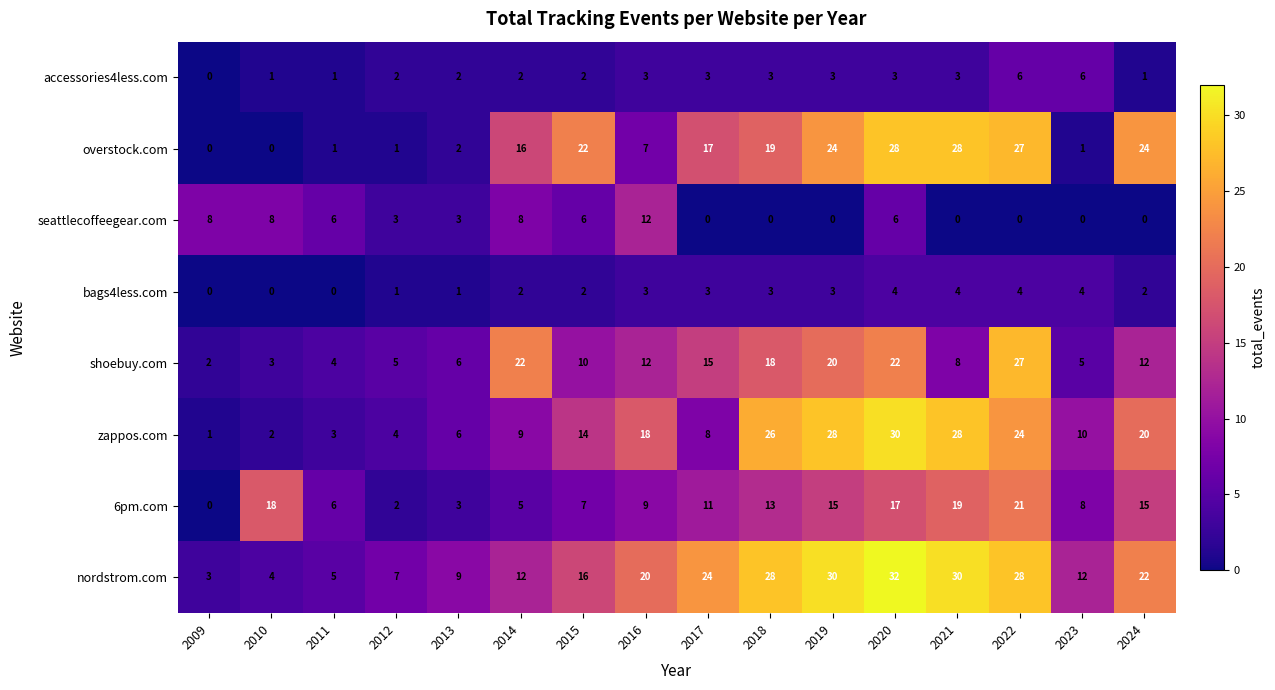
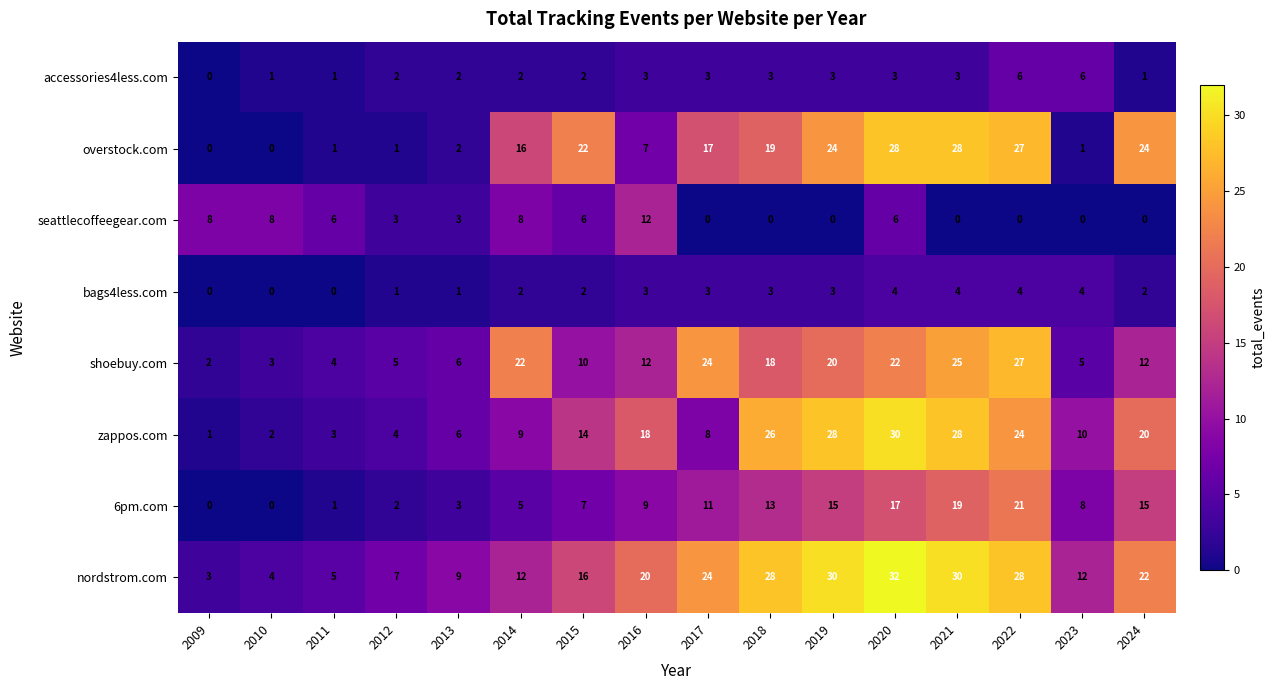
  {
    "accessories4less.com": {
      "2009": 0,
      "2010": 1,
      "2011": 1,
      "2012": 2,
      "2013": 2,
      "2014": 2,
      "2015": 2,
      "2016": 3,
      "2017": 3,
      "2018": 3,
      "2019": 3,
      "2020": 3,
      "2021": 3,
      "2022": 6,
      "2023": 6,
      "2024": 1
    },
    "overstock.com": {
      "2009": 0,
      "2010": 0,
      "2011": 1,
      "2012": 1,
      "2013": 2,
      "2014": 16,
      "2015": 22,
      "2016": 7,
      "2017": 17,
      "2018": 19,
      "2019": 24,
      "2020": 28,
      "2021": 28,
      "2022": 27,
      "2023": 1,
      "2024": 24
    },
    "seattlecoffeegear.com": {
      "2009": 8,
      "2010": 8,
      "2011": 6,
      "2012": 3,
      "2013": 3,
      "2014": 8,
      "2015": 6,
      "2016": 12,
      "2017": 0,
      "2018": 0,
      "2019": 0,
      "2020": 6,
      "2021": 0,
      "2022": 0,
      "2023": 0,
      "2024": 0
    },
    "bags4less.com": {
      "2009": 0,
      "2010": 0,
      "2011": 0,
      "2012": 1,
      "2013": 1,
      "2014": 2,
      "2015": 2,
      "2016": 3,
      "2017": 3,
      "2018": 3,
      "2019": 3,
      "2020": 4,
      "2021": 4,
      "2022": 4,
      "2023": 4,
      "2024": 2
    },
    "shoebuy.com": {
      "2009": 2,
      "2010": 3,
      "2011": 4,
      "2012": 5,
      "2013": 6,
      "2014": 22,
      "2015": 10,
      "2016": 12,
-     "2017": 15,
+     "2017": 24,
      "2018": 18,
      "2019": 20,
      "2020": 22,
-     "2021": 8,
+     "2021": 25,
      "2022": 27,
      "2023": 5,
      "2024": 12
    },
    "zappos.com": {
      "2009": 1,
      "2010": 2,
      "2011": 3,
      "2012": 4,
      "2013": 6,
      "2014": 9,
      "2015": 14,
      "2016": 18,
      "2017": 8,
      "2018": 26,
      "2019": 28,
      "2020": 30,
      "2021": 28,
      "2022": 24,
      "2023": 10,
      "2024": 20
    },
    "6pm.com": {
      "2009": 0,
-     "2010": 18,
-     "2011": 6,
+     "2010": 0,
+     "2011": 1,
      "2012": 2,
      "2013": 3,
      "2014": 5,
      "2015": 7,
      "2016": 9,
      "2017": 11,
      "2018": 13,
      "2019": 15,
      "2020": 17,
      "2021": 19,
      "2022": 21,
      "2023": 8,
      "2024": 15
    },
    "nordstrom.com": {
      "2009": 3,
      "2010": 4,
      "2011": 5,
      "2012": 7,
      "2013": 9,
      "2014": 12,
      "2015": 16,
      "2016": 20,
      "2017": 24,
      "2018": 28,
      "2019": 30,
      "2020": 32,
      "2021": 30,
      "2022": 28,
      "2023": 12,
      "2024": 22
    }
  }
